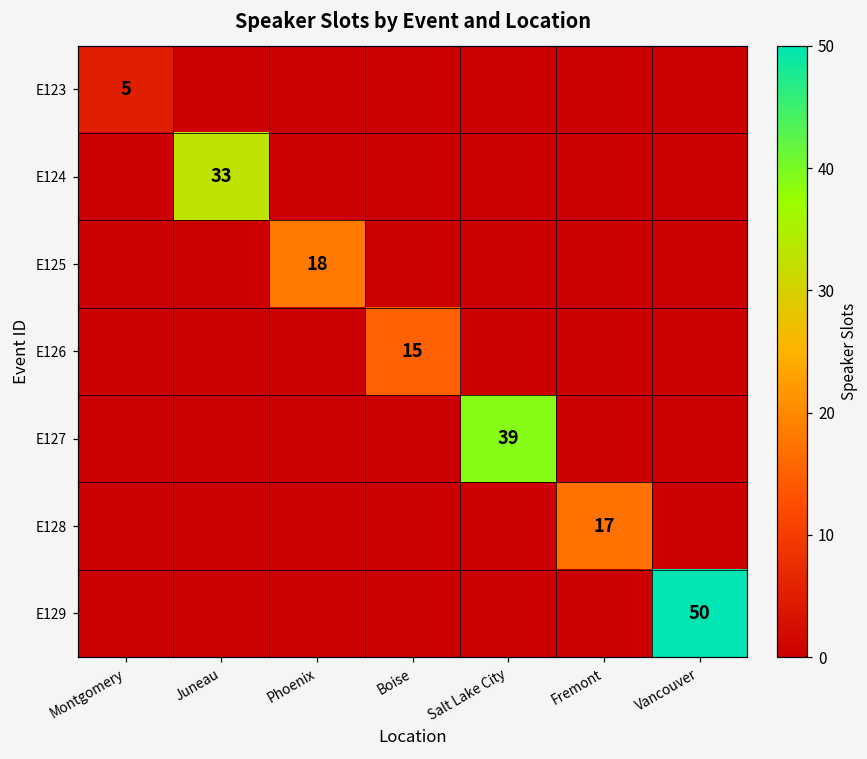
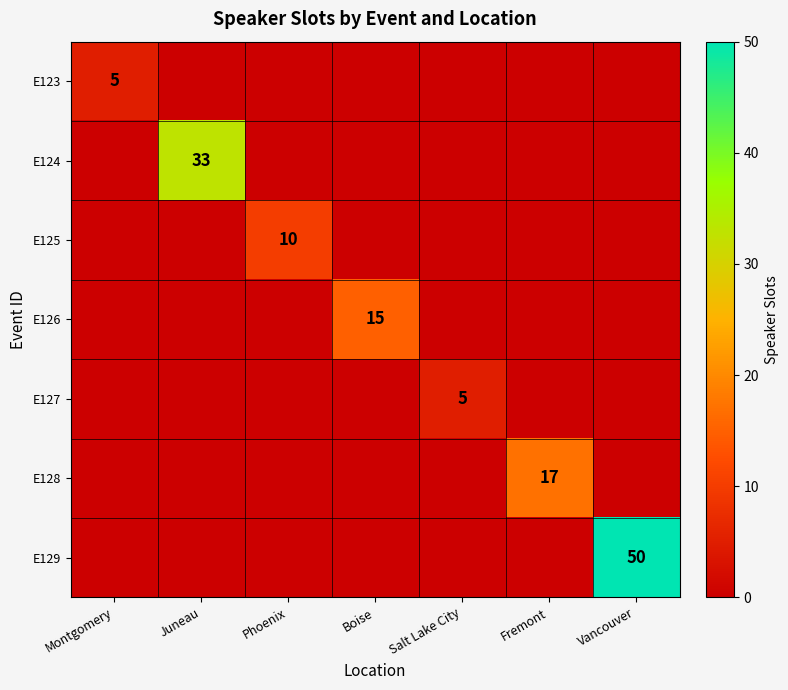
  {
    "E123": {
      "Montgomery": 5
    },
    "E124": {
      "Juneau": 33
    },
    "E125": {
-     "Phoenix": 18
+     "Phoenix": 10
    },
    "E126": {
      "Boise": 15
    },
    "E127": {
-     "Salt Lake City": 39
+     "Salt Lake City": 5
    },
    "E128": {
      "Fremont": 17
    },
    "E129": {
      "Vancouver": 50
    }
  }
